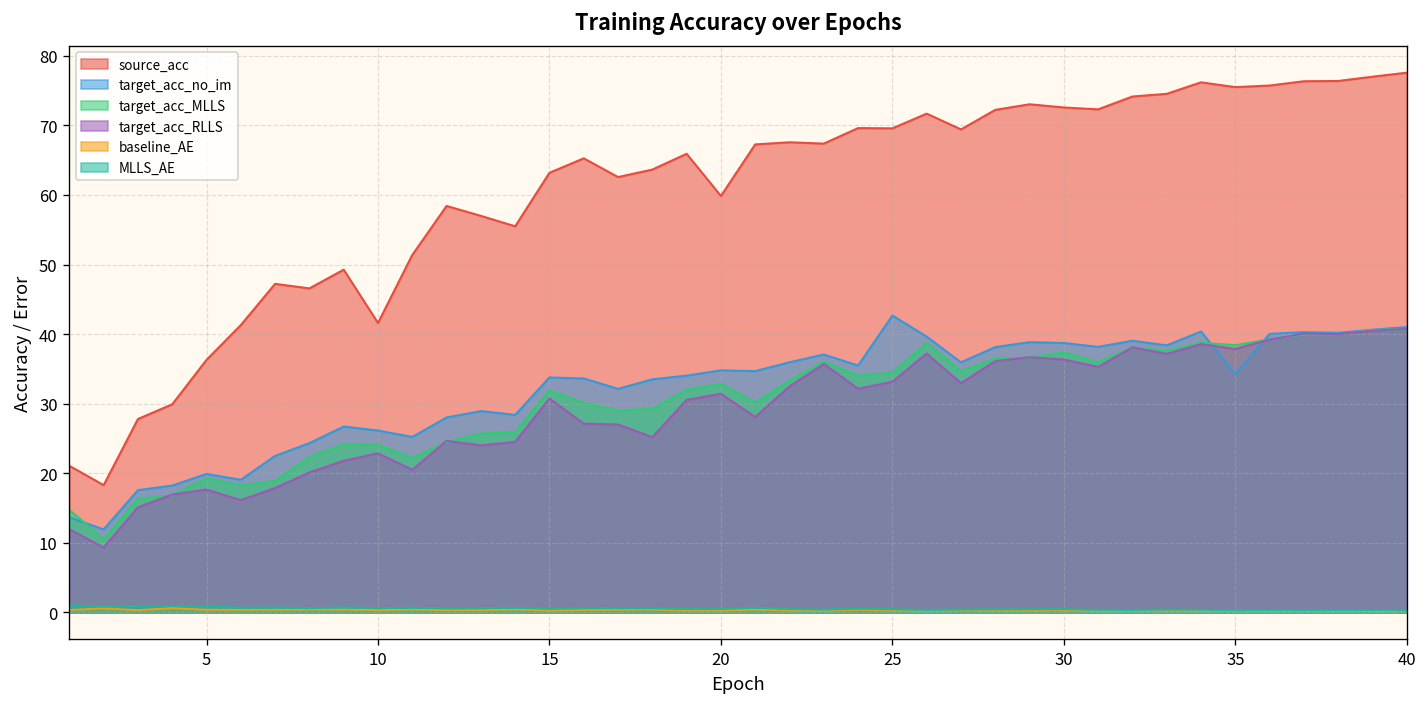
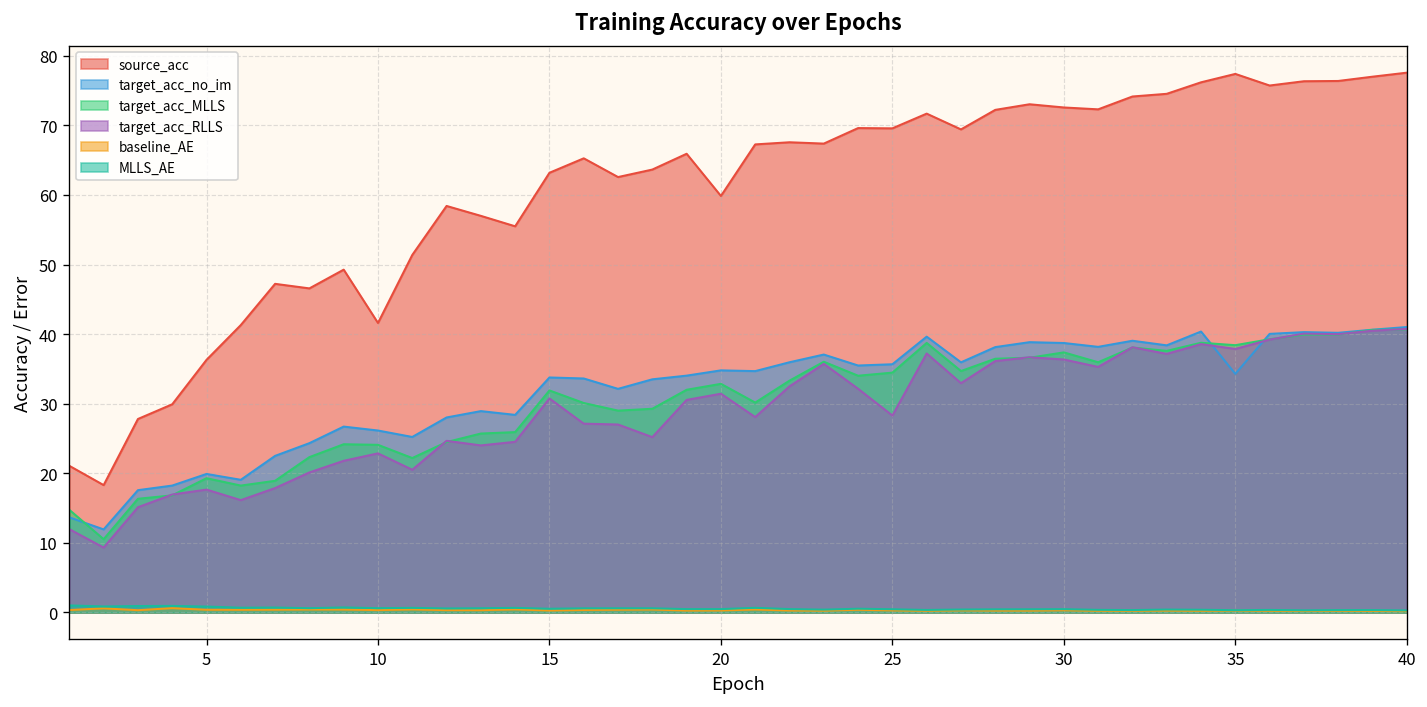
  {
    "source_acc": {
      "5": 36,
      "10": 42,
      "15": 63,
      "20": 60,
      "25": 70,
      "30": 73,
-     "35": 76,
+     "35": 77,
      "40": 78
    },
    "target_acc_no_im": {
      "5": 20,
      "10": 26,
      "15": 34,
      "20": 35,
-     "25": 43,
+     "25": 36,
      "30": 39,
      "35": 34
    },
    "target_acc_RLLS": {
      "5": 18,
      "10": 23,
      "15": 31,
      "20": 31,
-     "25": 33,
+     "25": 28,
      "30": 36,
      "35": 38
    },
    "baseline_AE": {
      "5": 0
    }
  }
